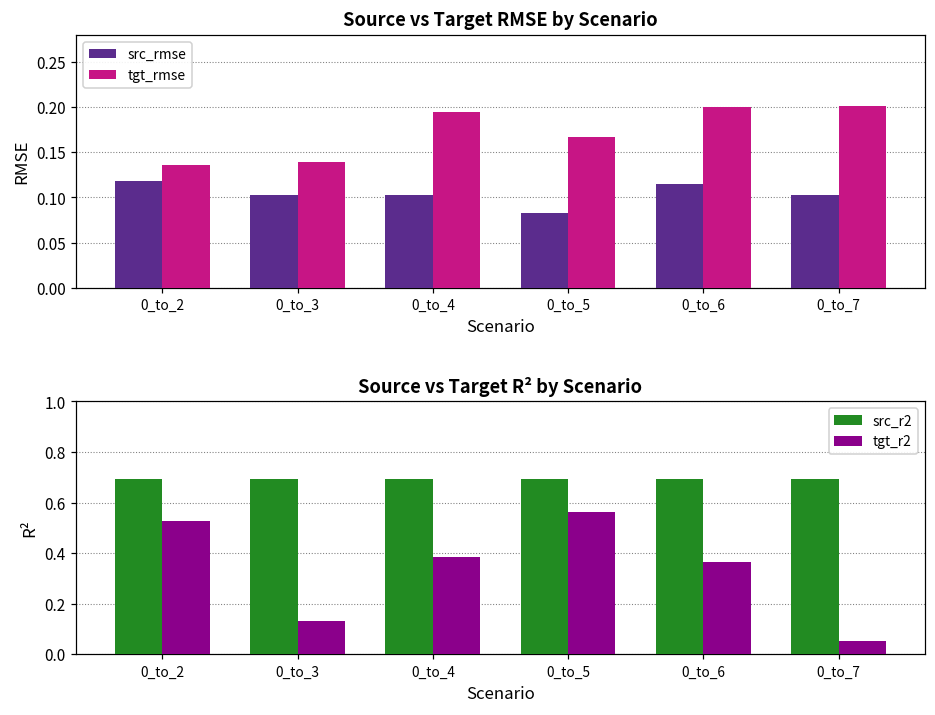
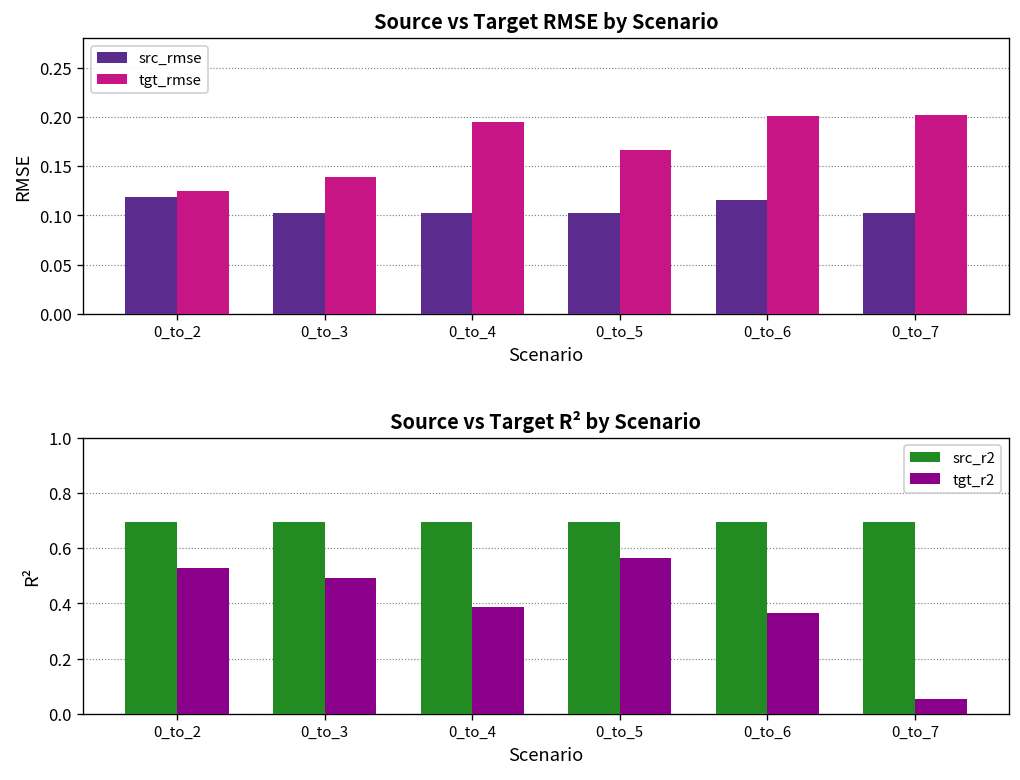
  {
    "Source vs Target RMSE by Scenario": {
      "src_rmse": {
        "0_to_2": 0.12,
        "0_to_3": 0.10,
        "0_to_4": 0.10,
-       "0_to_5": 0.08,
+       "0_to_5": 0.10,
        "0_to_6": 0.12,
        "0_to_7": 0.10
      },
      "tgt_rmse": {
-       "0_to_2": 0.14,
+       "0_to_2": 0.13,
        "0_to_3": 0.14,
        "0_to_4": 0.20,
        "0_to_5": 0.17,
        "0_to_6": 0.20,
        "0_to_7": 0.20
      }
    },
    "Source vs Target R² by Scenario": {
      "src_r2": {
        "0_to_2": 0.69,
        "0_to_3": 0.69,
        "0_to_4": 0.69,
        "0_to_5": 0.69,
        "0_to_6": 0.69,
        "0_to_7": 0.69
      },
      "tgt_r2": {
        "0_to_2": 0.53,
-       "0_to_3": 0.13,
+       "0_to_3": 0.49,
        "0_to_4": 0.39,
        "0_to_5": 0.56,
        "0_to_6": 0.36,
        "0_to_7": 0.05
      }
    }
  }
